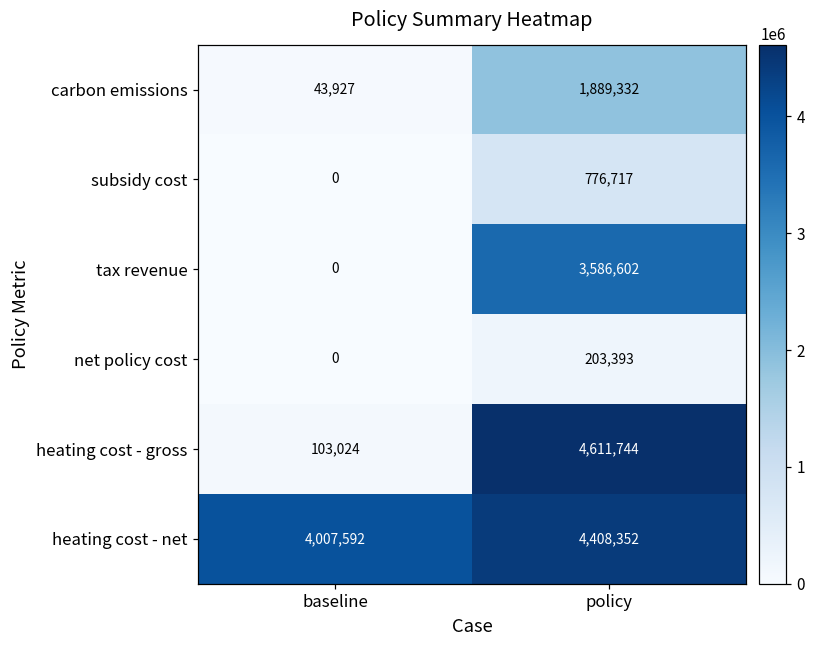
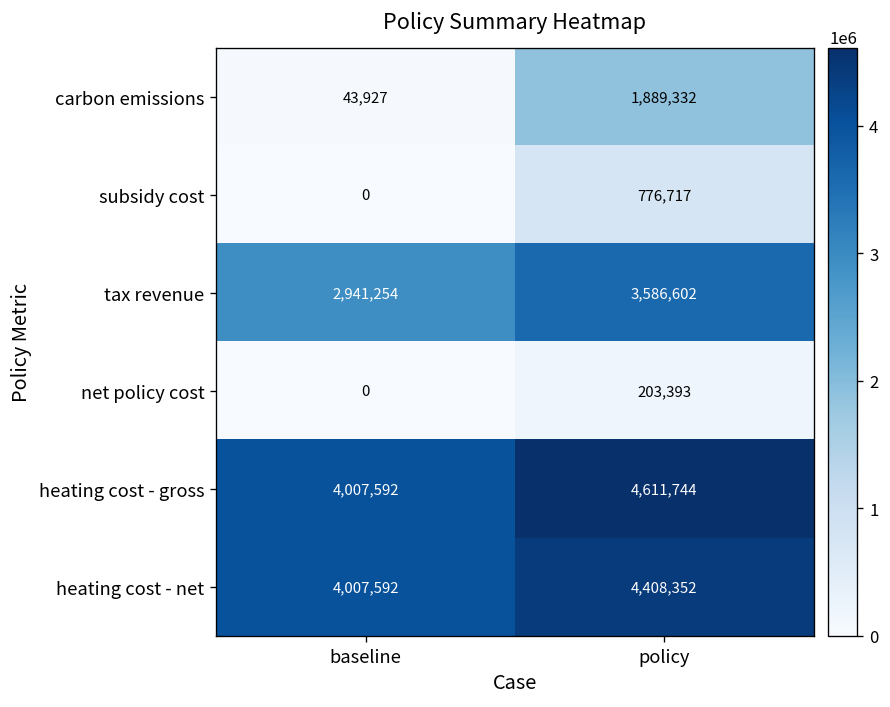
  {
    "carbon emissions": {
      "baseline": "43,927",
      "policy": "1,889,332"
    },
    "subsidy cost": {
      "baseline": "0",
      "policy": "776,717"
    },
    "tax revenue": {
-     "baseline": "0",
+     "baseline": "2,941,254",
      "policy": "3,586,602"
    },
    "net policy cost": {
      "baseline": "0",
      "policy": "203,393"
    },
    "heating cost - gross": {
-     "baseline": "103,024",
+     "baseline": "4,007,592",
      "policy": "4,611,744"
    },
    "heating cost - net": {
      "baseline": "4,007,592",
      "policy": "4,408,352"
    }
  }
